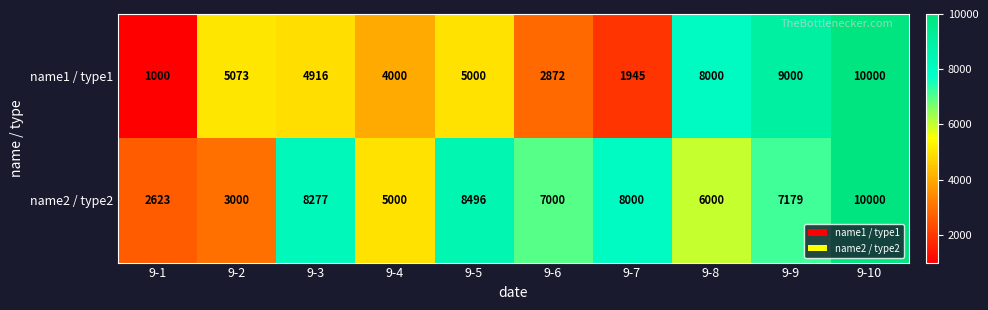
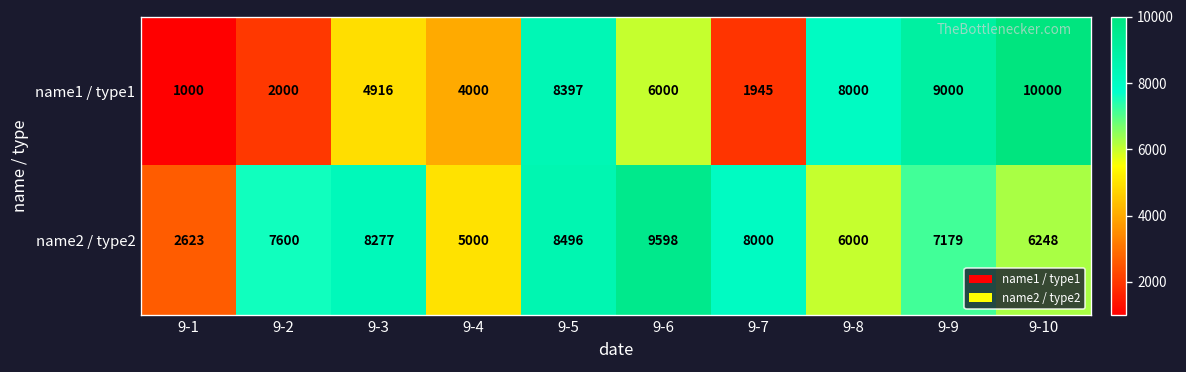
  {
    "name1 / type1": {
      "9-1": 1000,
-     "9-2": 5073,
+     "9-2": 2000,
      "9-3": 4916,
      "9-4": 4000,
-     "9-5": 5000,
-     "9-6": 2872,
+     "9-5": 8397,
+     "9-6": 6000,
      "9-7": 1945,
      "9-8": 8000,
      "9-9": 9000
    },
    "name2 / type2": {
      "9-1": 2623,
-     "9-2": 3000,
+     "9-2": 7600,
      "9-3": 8277,
      "9-4": 5000,
      "9-5": 8496,
-     "9-6": 7000,
+     "9-6": 9598,
      "9-7": 8000,
      "9-8": 6000,
      "9-9": 7179,
-     "9-10": 10000
+     "9-10": 6248
    }
  }
